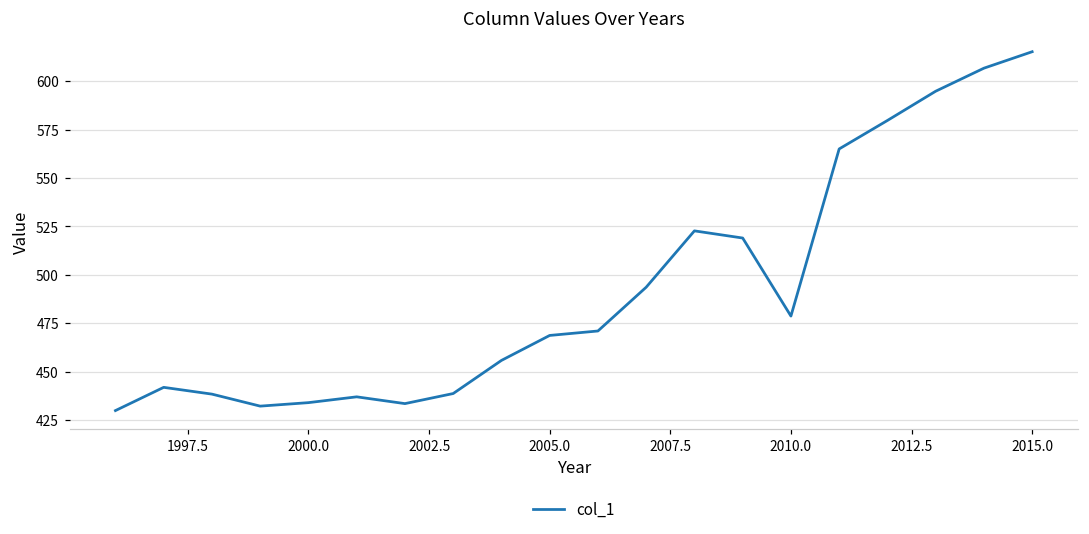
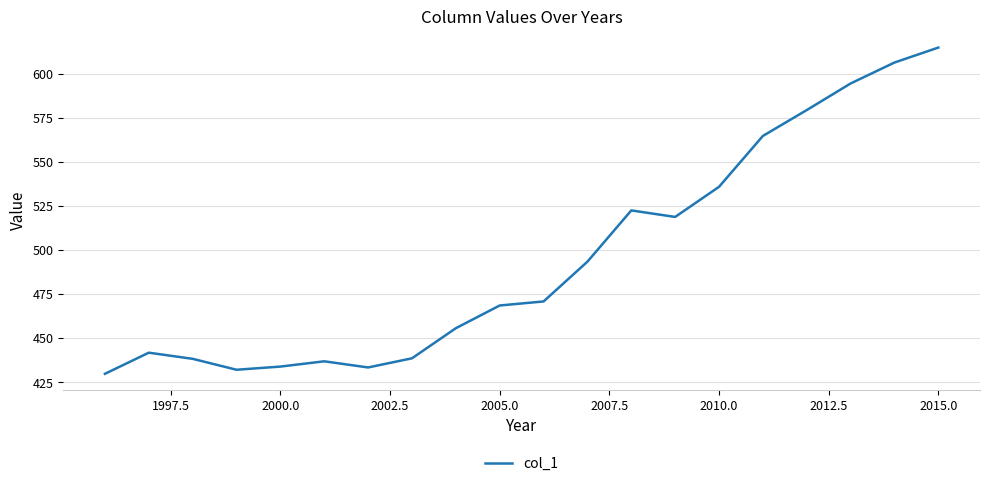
  {
    "2000.0": 434,
    "2005.0": 469,
-   "2010.0": 479,
+   "2010.0": 536,
    "2015.0": 615
  }
